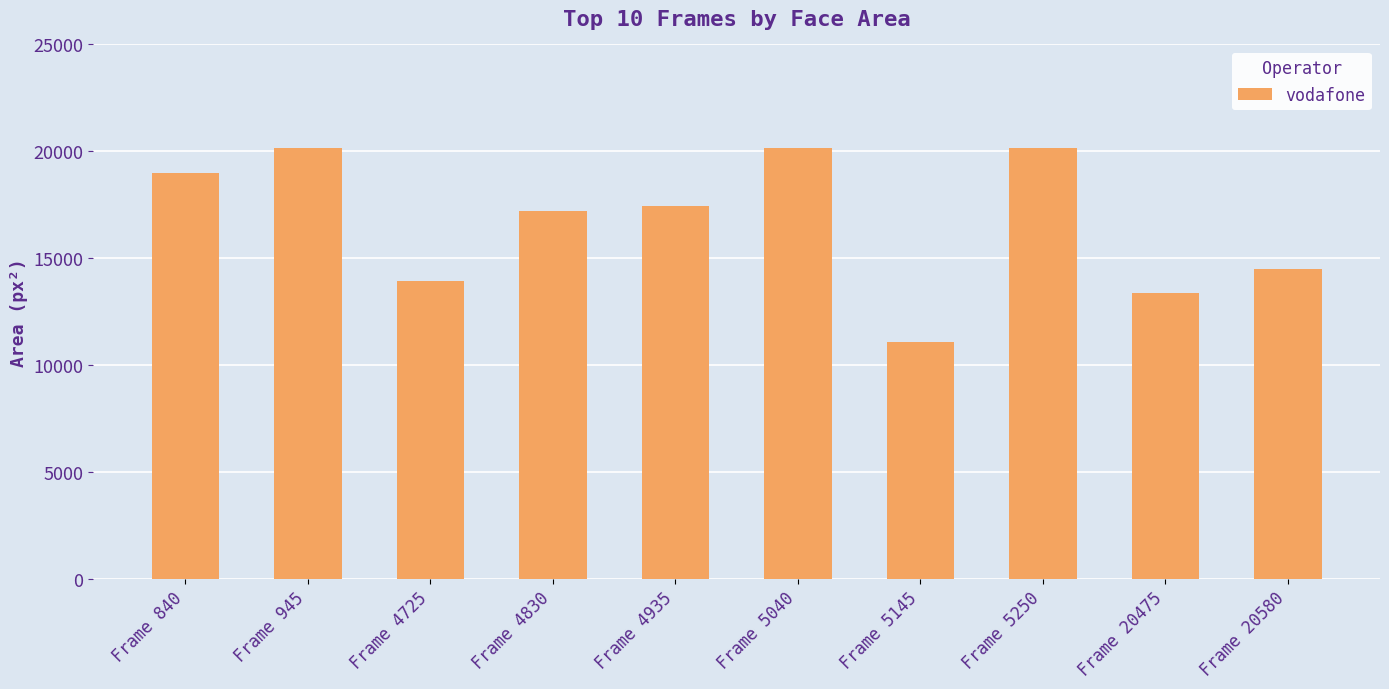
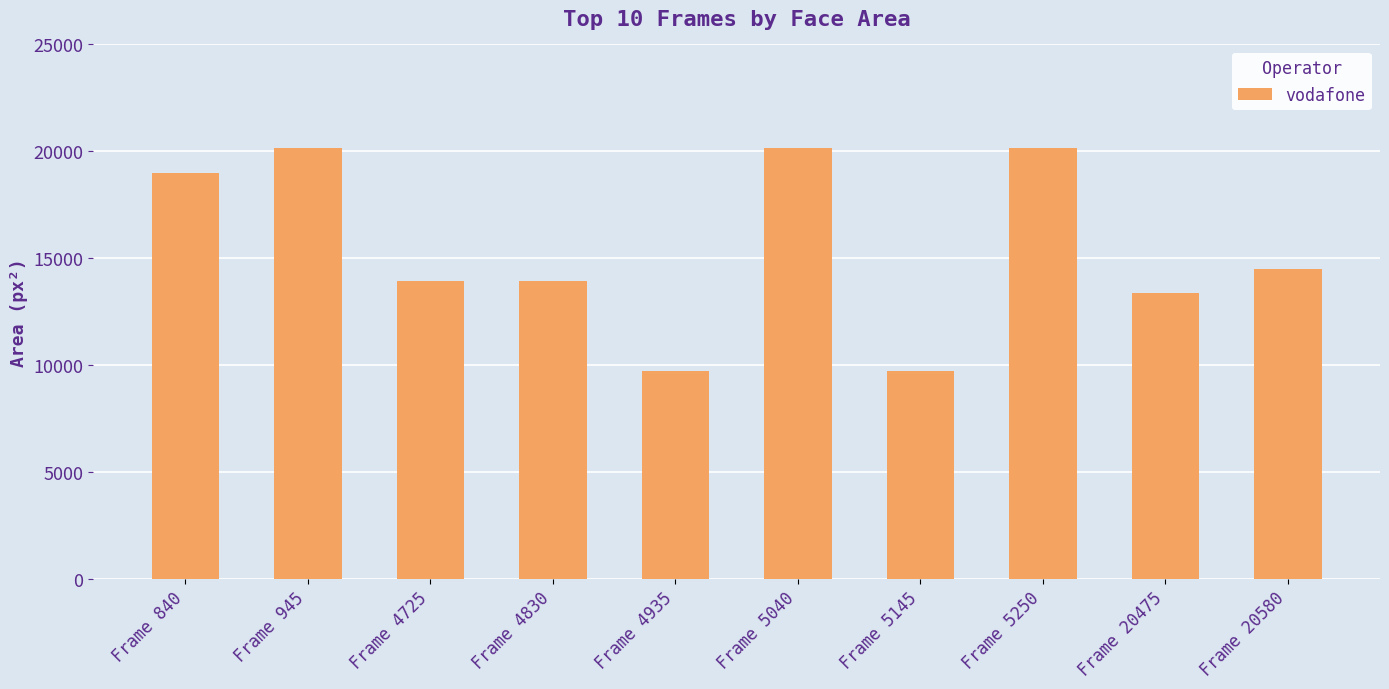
  {
    "Frame 840": 19000,
    "Frame 945": 20200,
    "Frame 4725": 13900,
-   "Frame 4830": 17200,
-   "Frame 4935": 17500,
+   "Frame 4830": 13900,
+   "Frame 4935": 9700,
    "Frame 5040": 20200,
-   "Frame 5145": 11100,
+   "Frame 5145": 9700,
    "Frame 5250": 20200,
    "Frame 20475": 13400,
    "Frame 20580": 14500
  }
